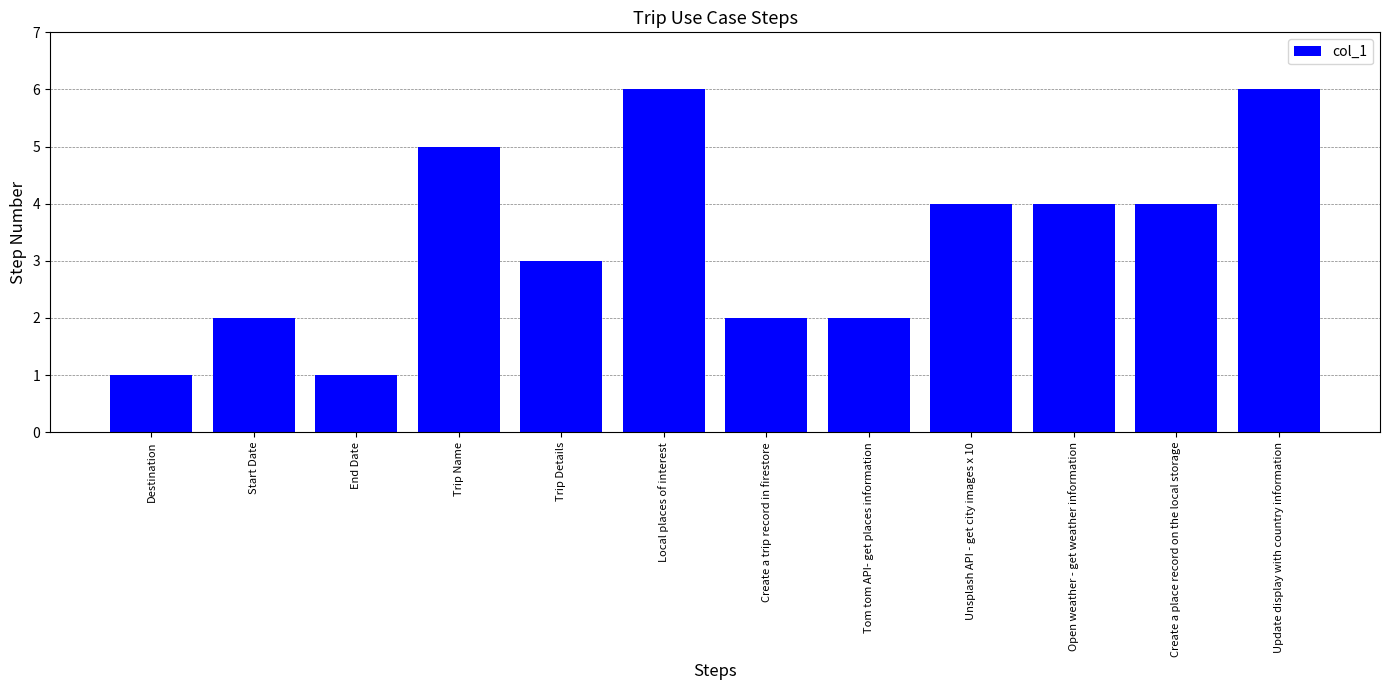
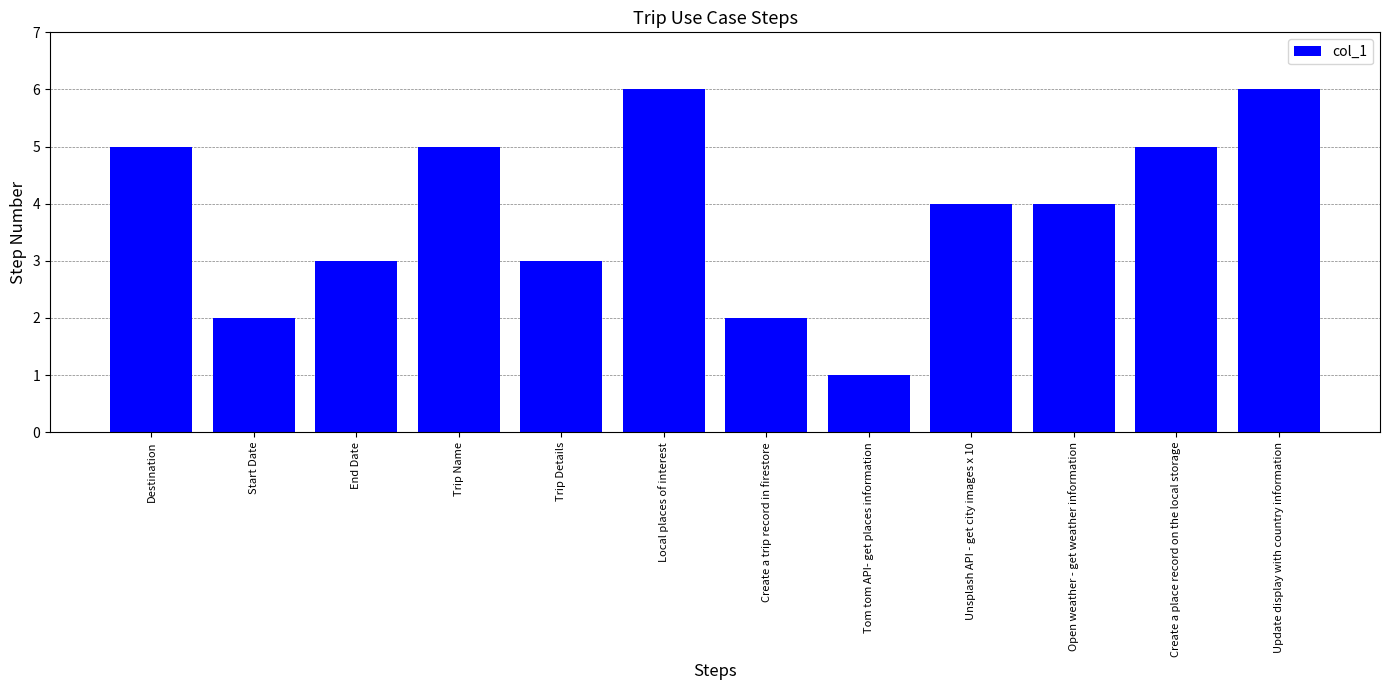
  {
-   "Destination": 1,
+   "Destination": 5,
    "Start Date": 2,
-   "End Date": 1,
+   "End Date": 3,
    "Trip Name": 5,
    "Trip Details": 3,
    "Local places of interest": 6,
    "Create a trip record in firestore": 2,
-   "Tom tom API- get places information": 2,
+   "Tom tom API- get places information": 1,
    "Unsplash API - get city images x 10": 4,
    "Open weather - get weather information": 4,
-   "Create a place record on the local storage": 4,
+   "Create a place record on the local storage": 5,
    "Update display with country information": 6
  }
